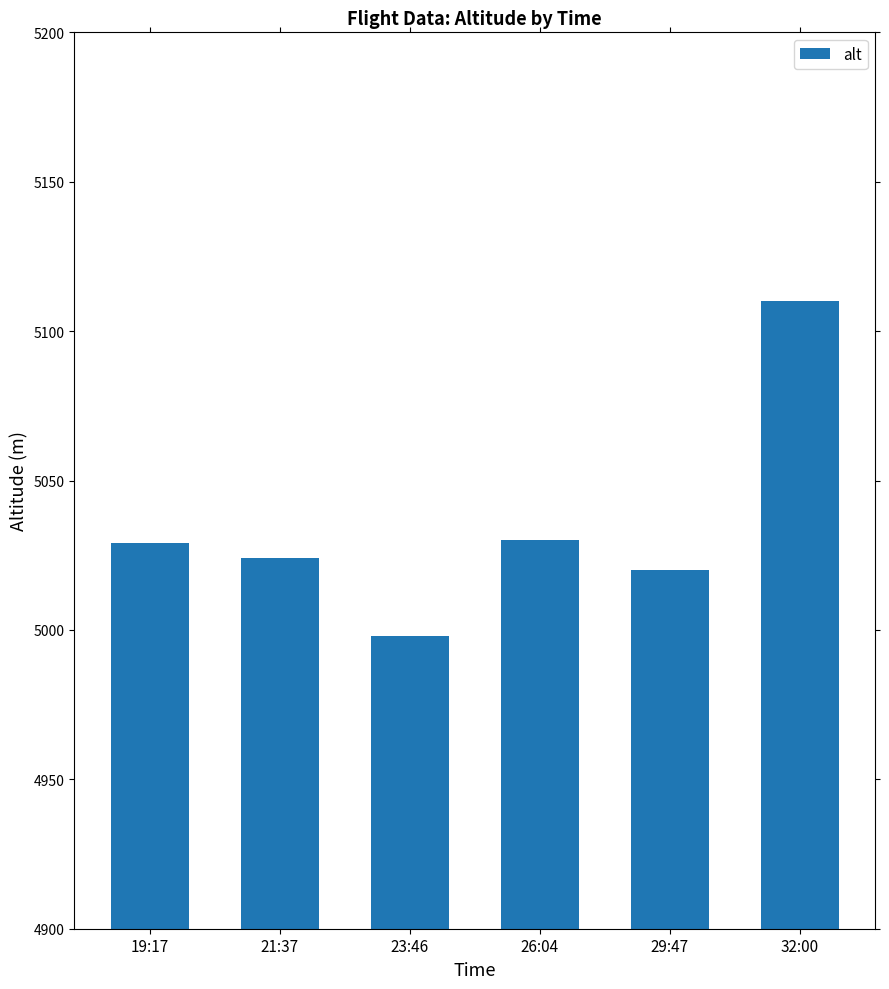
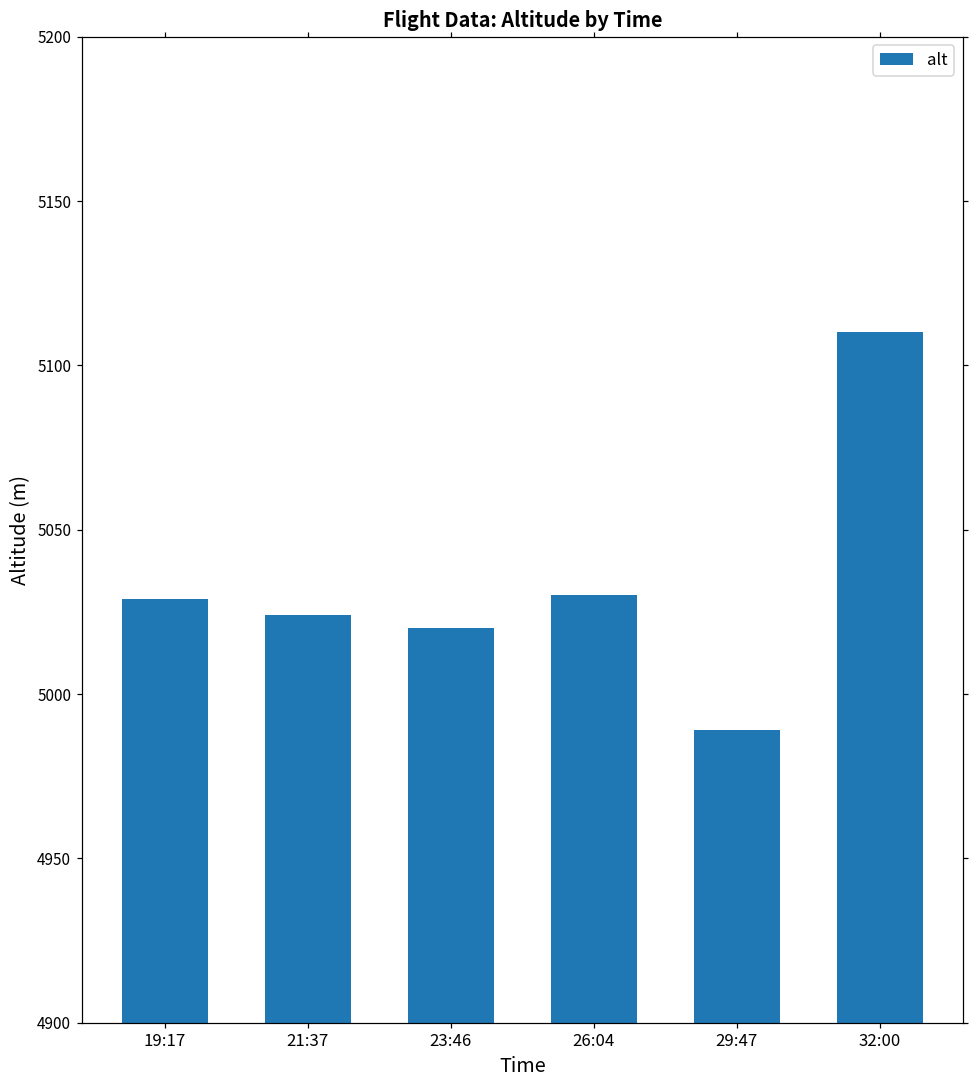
  {
    "19:17": 5029,
    "21:37": 5024,
-   "23:46": 4998,
+   "23:46": 5020,
    "26:04": 5030,
-   "29:47": 5020,
+   "29:47": 4989,
    "32:00": 5110
  }
